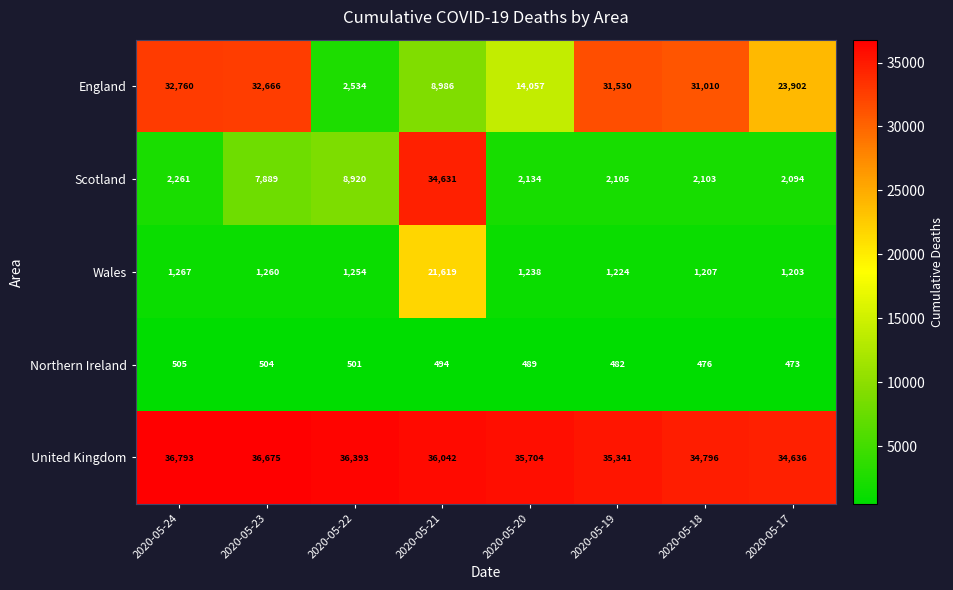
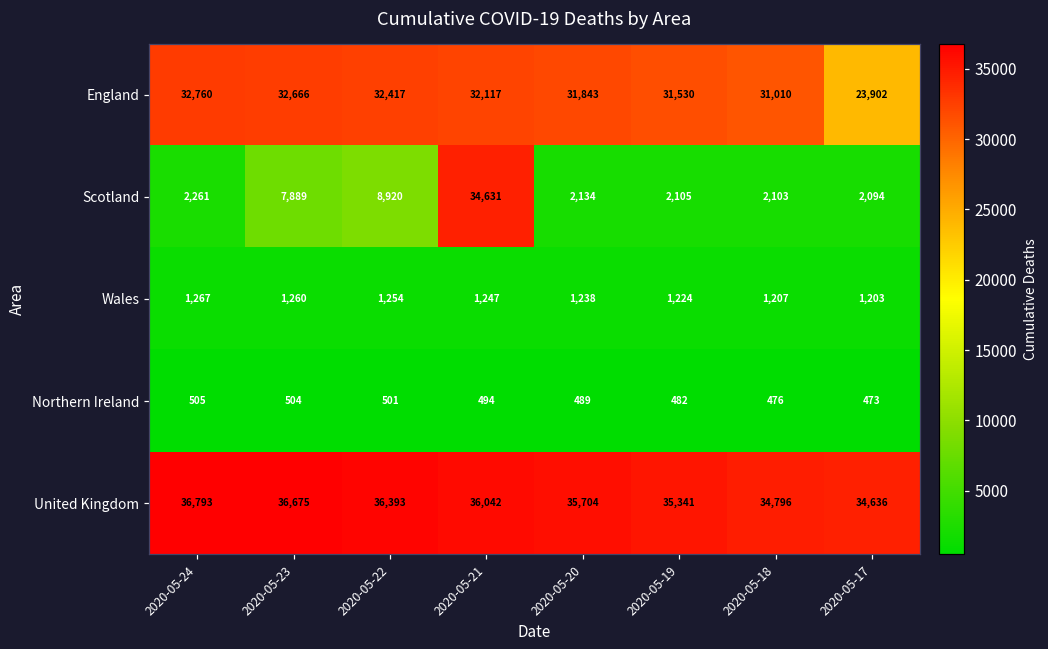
  {
    "England": {
      "2020-05-24": "32,760",
      "2020-05-23": "32,666",
-     "2020-05-22": "2,534",
-     "2020-05-21": "8,986",
-     "2020-05-20": "14,057",
+     "2020-05-22": "32,417",
+     "2020-05-21": "32,117",
+     "2020-05-20": "31,843",
      "2020-05-19": "31,530",
      "2020-05-18": "31,010",
      "2020-05-17": "23,902"
    },
    "Scotland": {
      "2020-05-24": "2,261",
      "2020-05-23": "7,889",
      "2020-05-22": "8,920",
      "2020-05-21": "34,631",
      "2020-05-20": "2,134",
      "2020-05-19": "2,105",
      "2020-05-18": "2,103",
      "2020-05-17": "2,094"
    },
    "Wales": {
      "2020-05-24": "1,267",
      "2020-05-23": "1,260",
      "2020-05-22": "1,254",
-     "2020-05-21": "21,619",
+     "2020-05-21": "1,247",
      "2020-05-20": "1,238",
      "2020-05-19": "1,224",
      "2020-05-18": "1,207",
      "2020-05-17": "1,203"
    },
    "Northern Ireland": {
      "2020-05-24": "505",
      "2020-05-23": "504",
      "2020-05-22": "501",
      "2020-05-21": "494",
      "2020-05-20": "489",
      "2020-05-19": "482",
      "2020-05-18": "476",
      "2020-05-17": "473"
    },
    "United Kingdom": {
      "2020-05-24": "36,793",
      "2020-05-23": "36,675",
      "2020-05-22": "36,393",
      "2020-05-21": "36,042",
      "2020-05-20": "35,704",
      "2020-05-19": "35,341",
      "2020-05-18": "34,796",
      "2020-05-17": "34,636"
    }
  }
